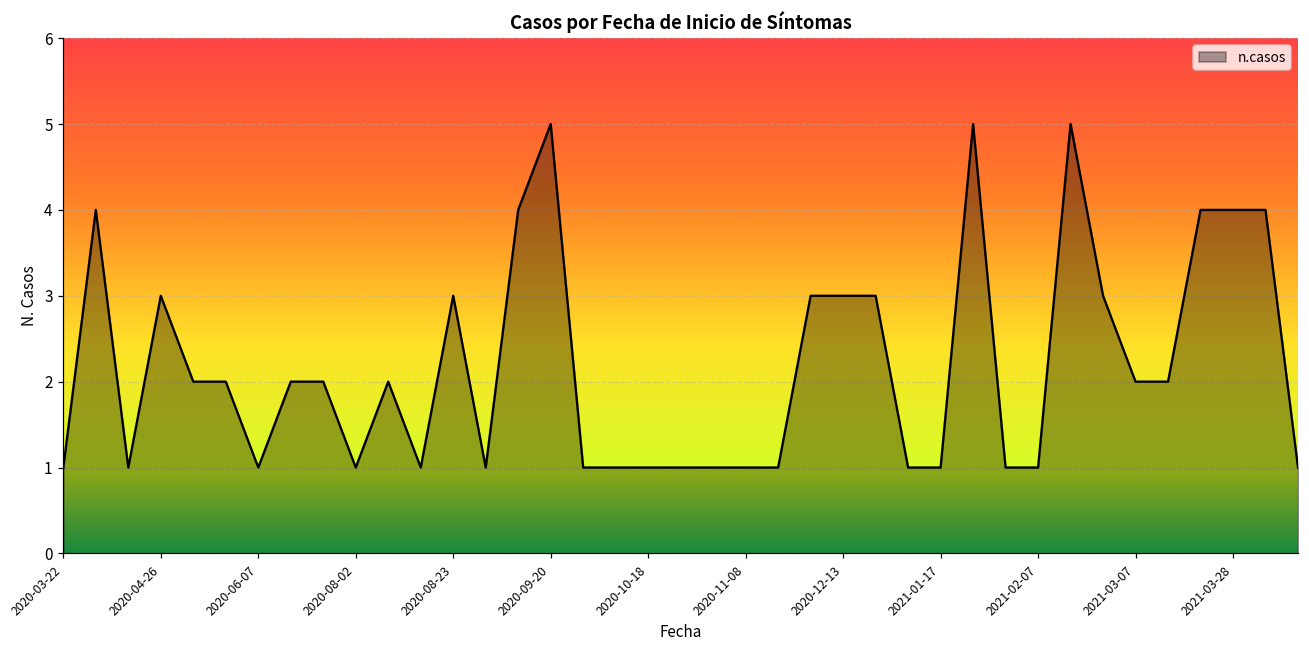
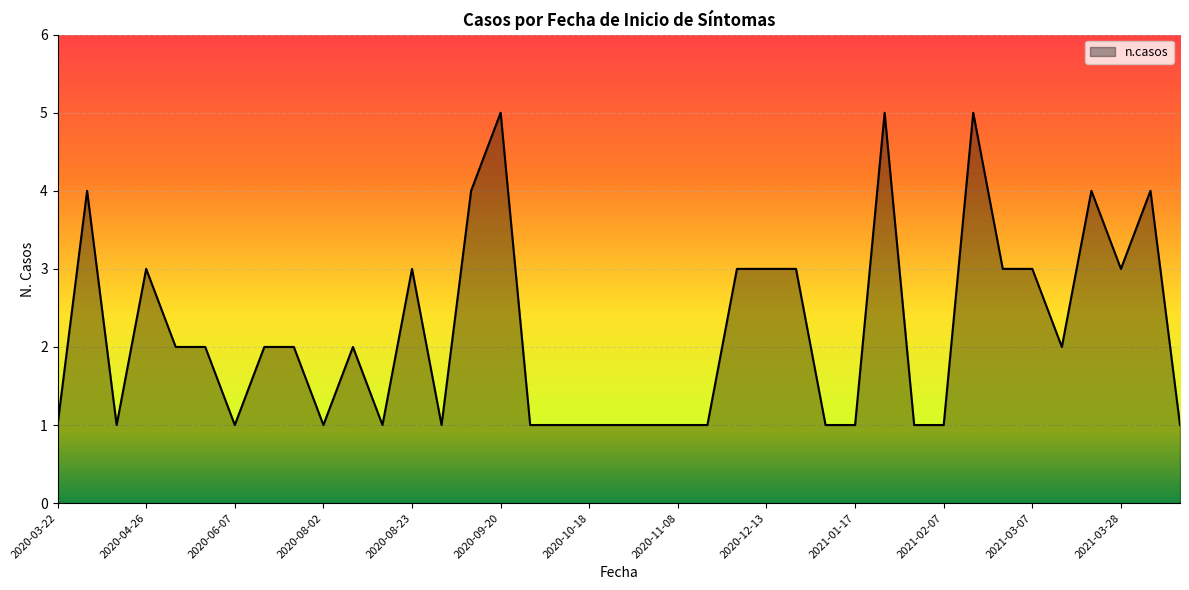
  {
    "2020-03-22": 1,
    "2020-04-26": 3,
    "2020-06-07": 1,
    "2020-08-02": 1,
    "2020-08-23": 3,
    "2020-09-20": 5,
    "2020-10-18": 1,
    "2020-11-08": 1,
    "2020-12-13": 3,
    "2021-01-17": 1,
    "2021-02-07": 1,
-   "2021-03-07": 2,
-   "2021-03-28": 4
+   "2021-03-07": 3,
+   "2021-03-28": 3
  }
